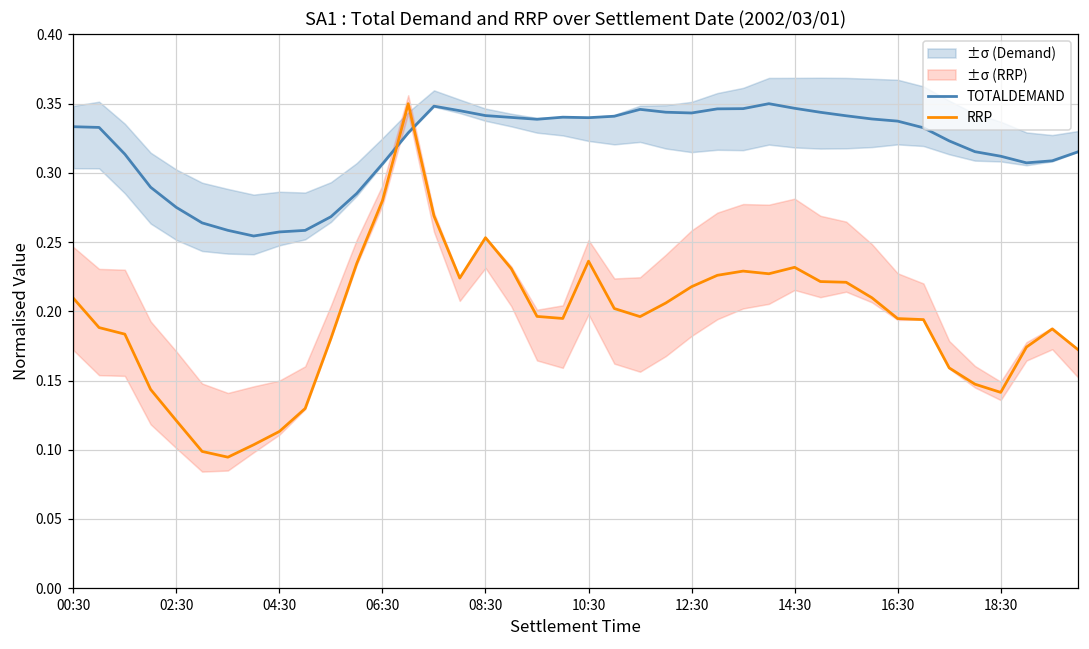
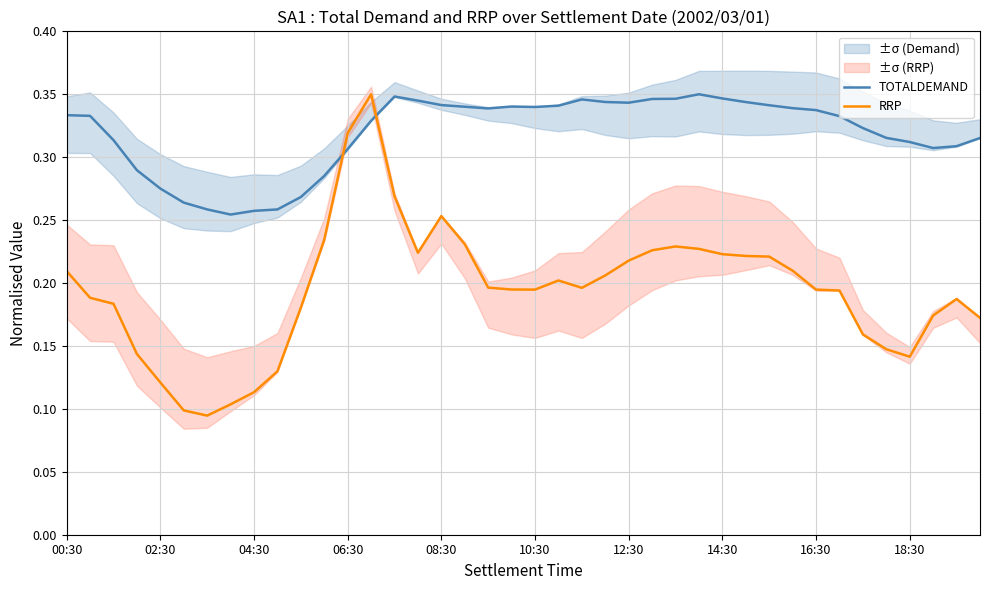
  {
    "RRP": {
      "00:30": 0.210,
      "02:30": 0.121,
      "04:30": 0.113,
-     "06:30": 0.280,
-     "10:30": 0.236,
+     "06:30": 0.319,
+     "10:30": 0.195,
      "12:30": 0.218,
-     "14:30": 0.232,
+     "14:30": 0.223,
      "16:30": 0.195,
      "18:30": 0.141
    }
  }
